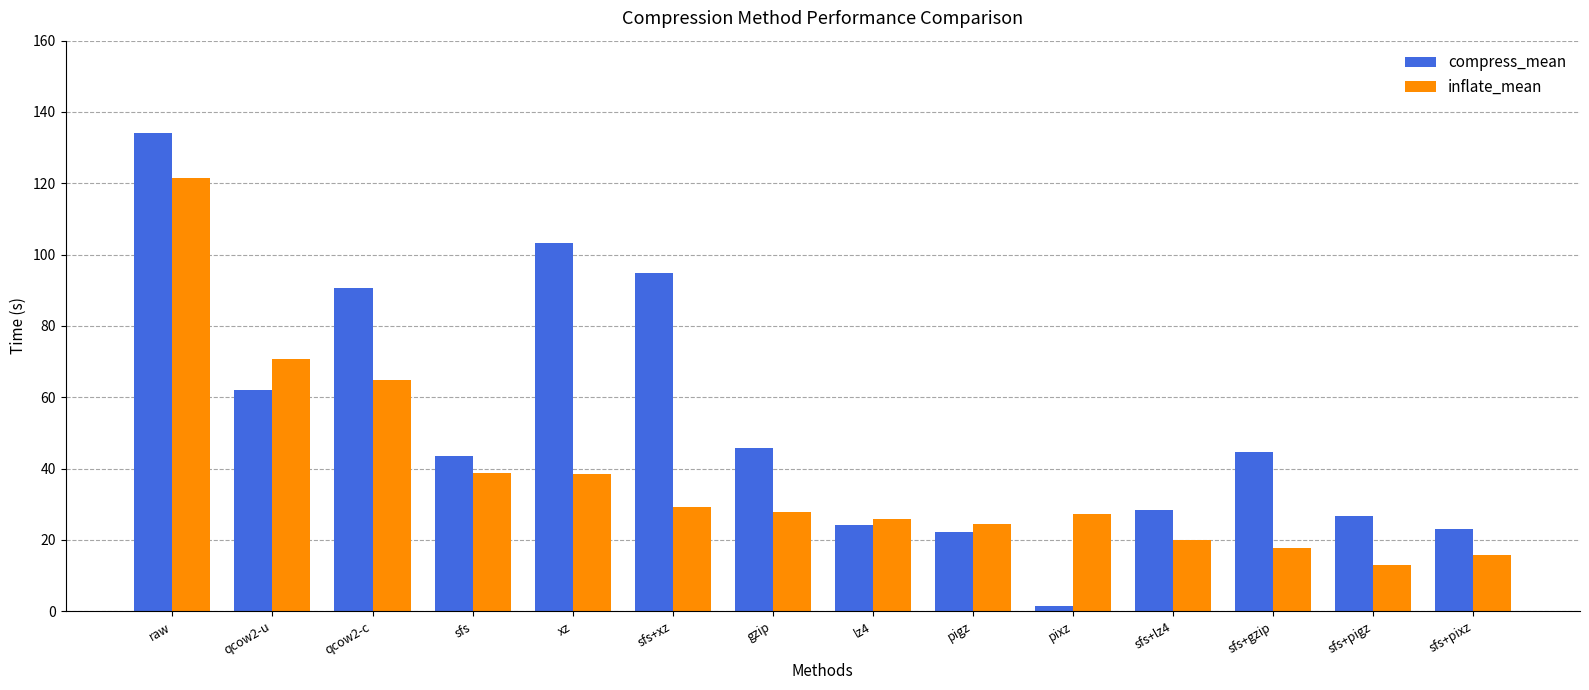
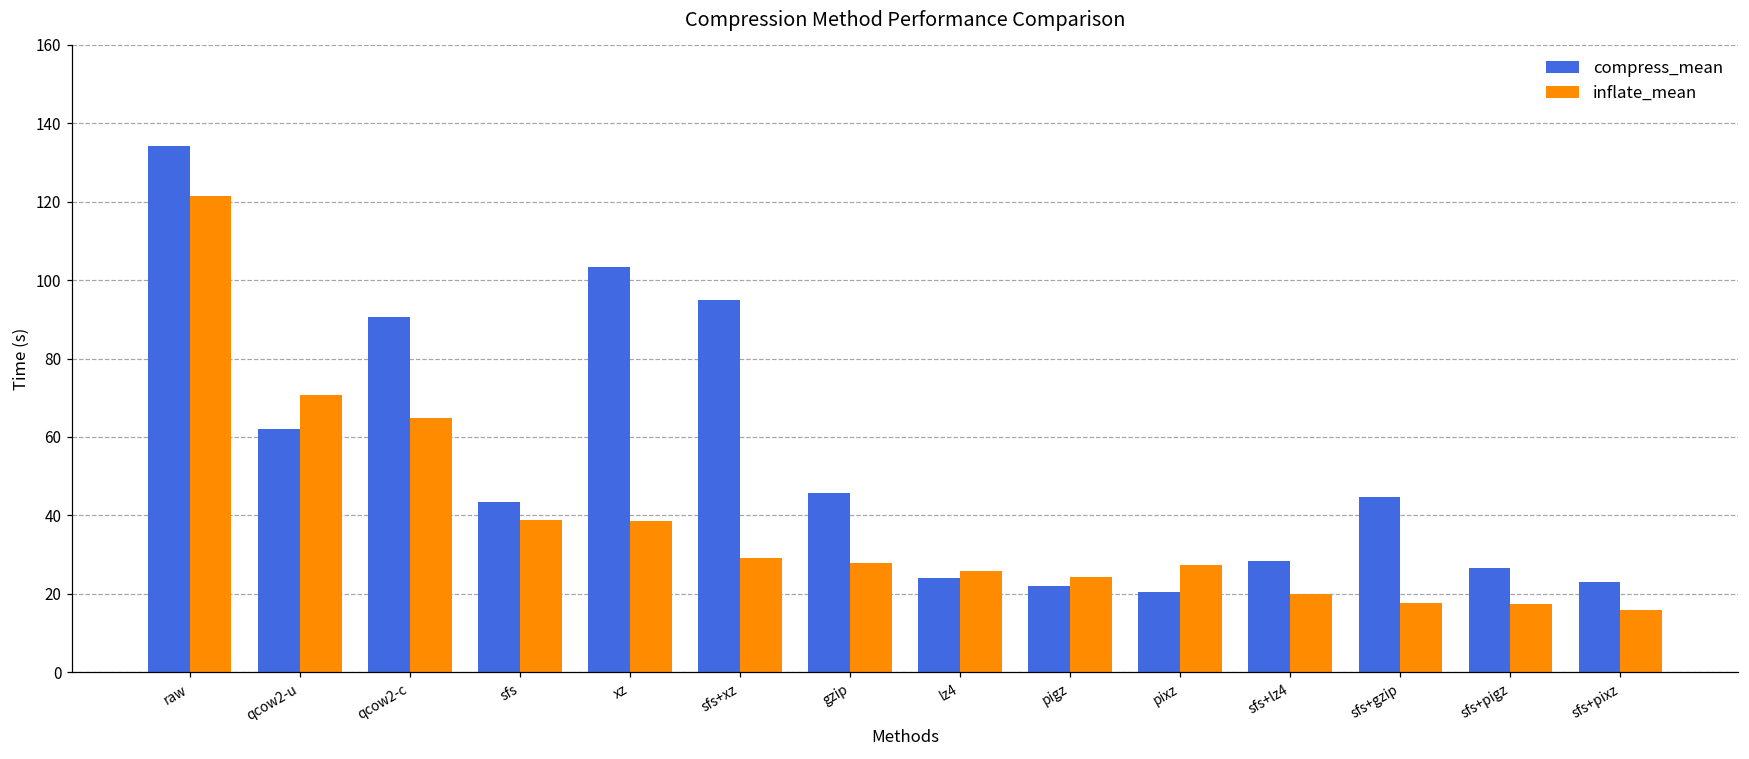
  {
    "compress_mean": {
      "raw": 134,
      "qcow2-u": 62,
      "qcow2-c": 91,
      "sfs": 43,
      "xz": 103,
      "sfs+xz": 95,
      "gzip": 46,
      "lz4": 24,
      "pigz": 22,
-     "pixz": 1,
+     "pixz": 21,
      "sfs+lz4": 28,
      "sfs+gzip": 45,
      "sfs+pigz": 27,
      "sfs+pixz": 23
    },
    "inflate_mean": {
      "raw": 121,
      "qcow2-u": 71,
      "qcow2-c": 65,
      "sfs": 39,
      "xz": 39,
      "sfs+xz": 29,
      "gzip": 28,
      "lz4": 26,
      "pigz": 24,
      "pixz": 27,
      "sfs+lz4": 20,
      "sfs+gzip": 18,
-     "sfs+pigz": 13,
+     "sfs+pigz": 17,
      "sfs+pixz": 16
    }
  }
